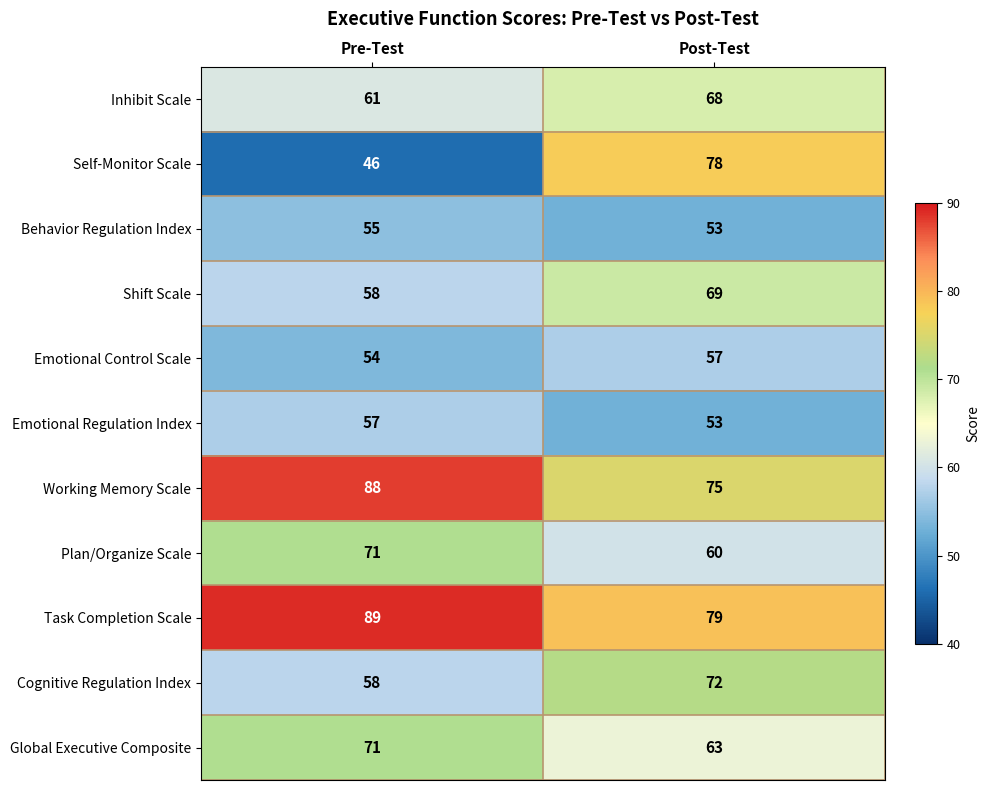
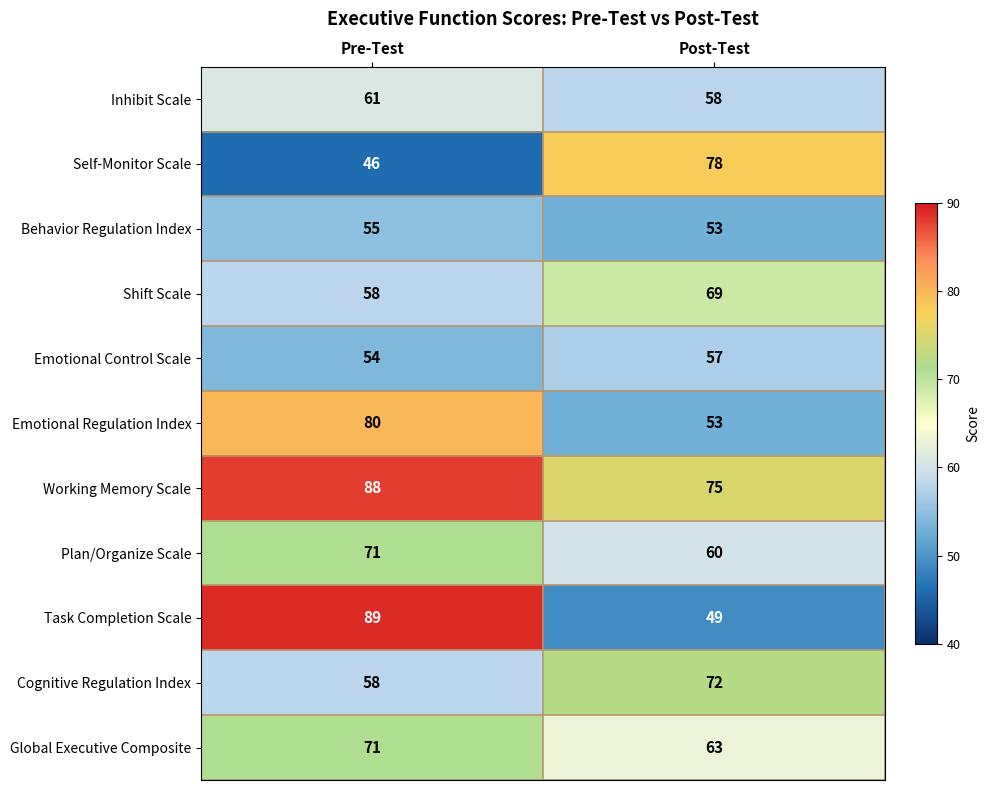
  {
    "Inhibit Scale": {
      "Pre-Test": 61,
-     "Post-Test": 68
+     "Post-Test": 58
    },
    "Self-Monitor Scale": {
      "Pre-Test": 46,
      "Post-Test": 78
    },
    "Behavior Regulation Index": {
      "Pre-Test": 55,
      "Post-Test": 53
    },
    "Shift Scale": {
      "Pre-Test": 58,
      "Post-Test": 69
    },
    "Emotional Control Scale": {
      "Pre-Test": 54,
      "Post-Test": 57
    },
    "Emotional Regulation Index": {
-     "Pre-Test": 57,
+     "Pre-Test": 80,
      "Post-Test": 53
    },
    "Working Memory Scale": {
      "Pre-Test": 88,
      "Post-Test": 75
    },
    "Plan/Organize Scale": {
      "Pre-Test": 71,
      "Post-Test": 60
    },
    "Task Completion Scale": {
      "Pre-Test": 89,
-     "Post-Test": 79
+     "Post-Test": 49
    },
    "Cognitive Regulation Index": {
      "Pre-Test": 58,
      "Post-Test": 72
    },
    "Global Executive Composite": {
      "Pre-Test": 71,
      "Post-Test": 63
    }
  }
